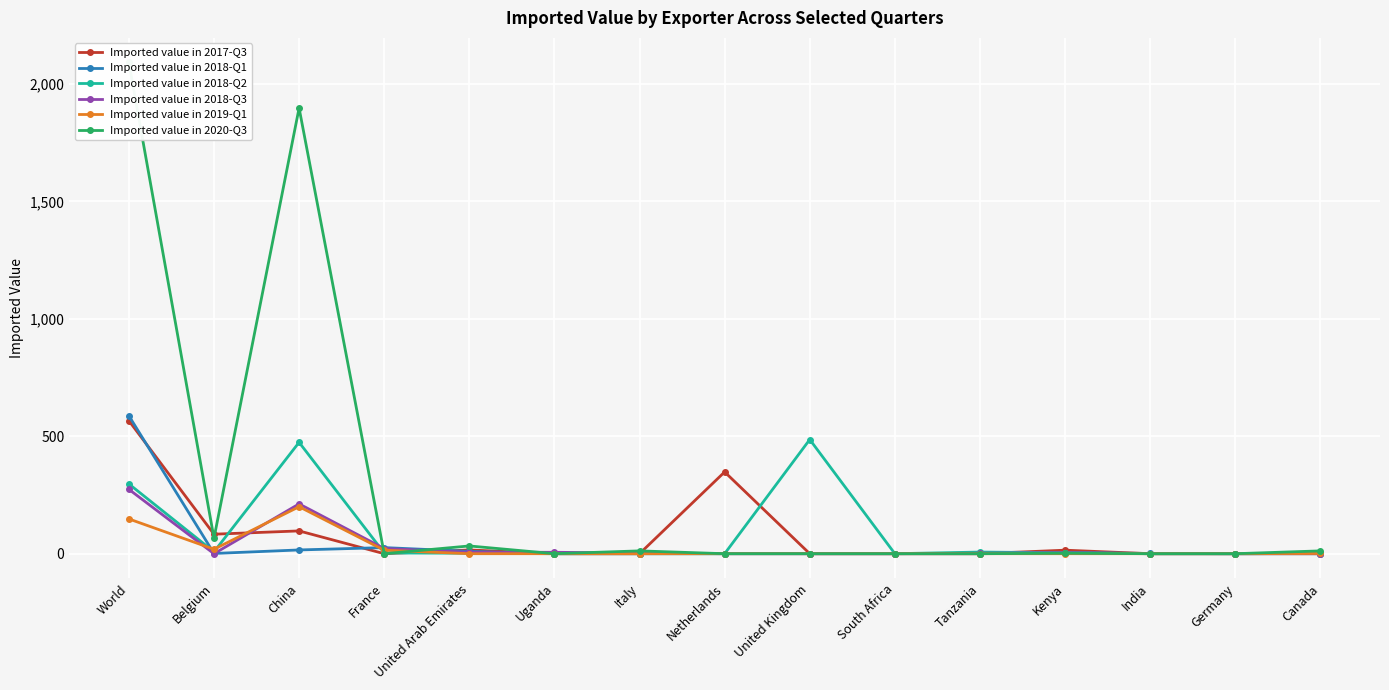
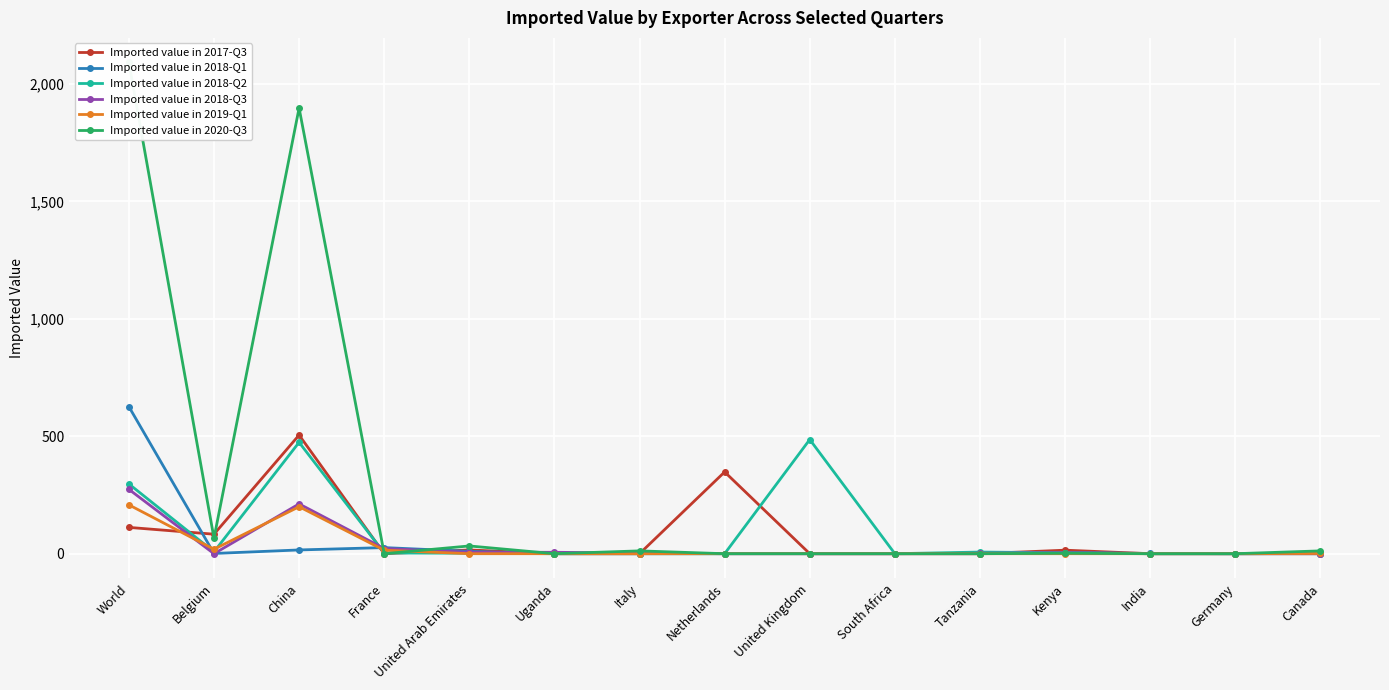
  {
    "Imported value in 2017-Q3": {
-     "World": "570",
+     "World": "110",
      "Belgium": "80",
-     "China": "100",
+     "China": "510",
      "Netherlands": "350"
    },
    "Imported value in 2018-Q1": {
-     "World": "590",
+     "World": "630",
      "China": "20"
    },
    "Imported value in 2018-Q2": {
      "World": "300",
      "China": "470",
      "United Kingdom": "490"
    },
    "Imported value in 2018-Q3": {
      "World": "270",
      "China": "210"
    },
    "Imported value in 2019-Q1": {
-     "World": "150",
+     "World": "210",
      "Belgium": "20",
      "China": "200"
    },
    "Imported value in 2020-Q3": {
      "Belgium": "70",
      "China": "1,900",
      "United Arab Emirates": "30",
      "Canada": "10"
    }
  }
